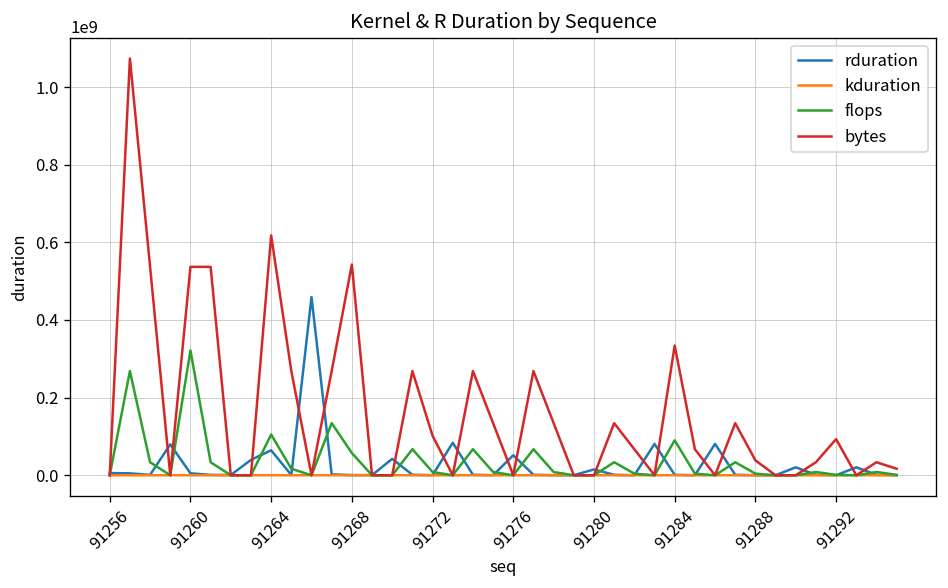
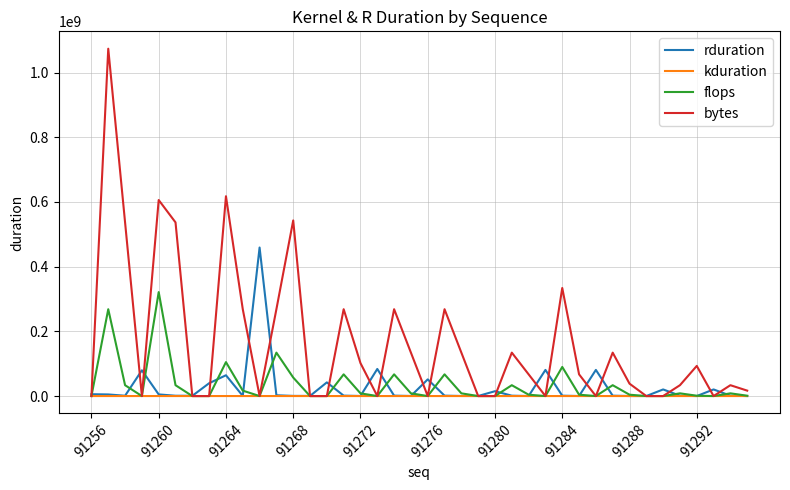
  {
    "rduration": {
      "91264": 60000000,
      "91276": 50000000,
      "91280": 10000000
    },
    "kduration": {
      "91264": 0
    },
    "flops": {
      "91260": 320000000,
      "91264": 100000000,
      "91268": 60000000,
      "91272": 10000000,
      "91284": 90000000
    },
    "bytes": {
-     "91260": 540000000,
+     "91260": 610000000,
      "91264": 620000000,
      "91268": 540000000,
      "91272": 100000000,
      "91284": 330000000,
      "91288": 40000000,
      "91292": 90000000
    }
  }
